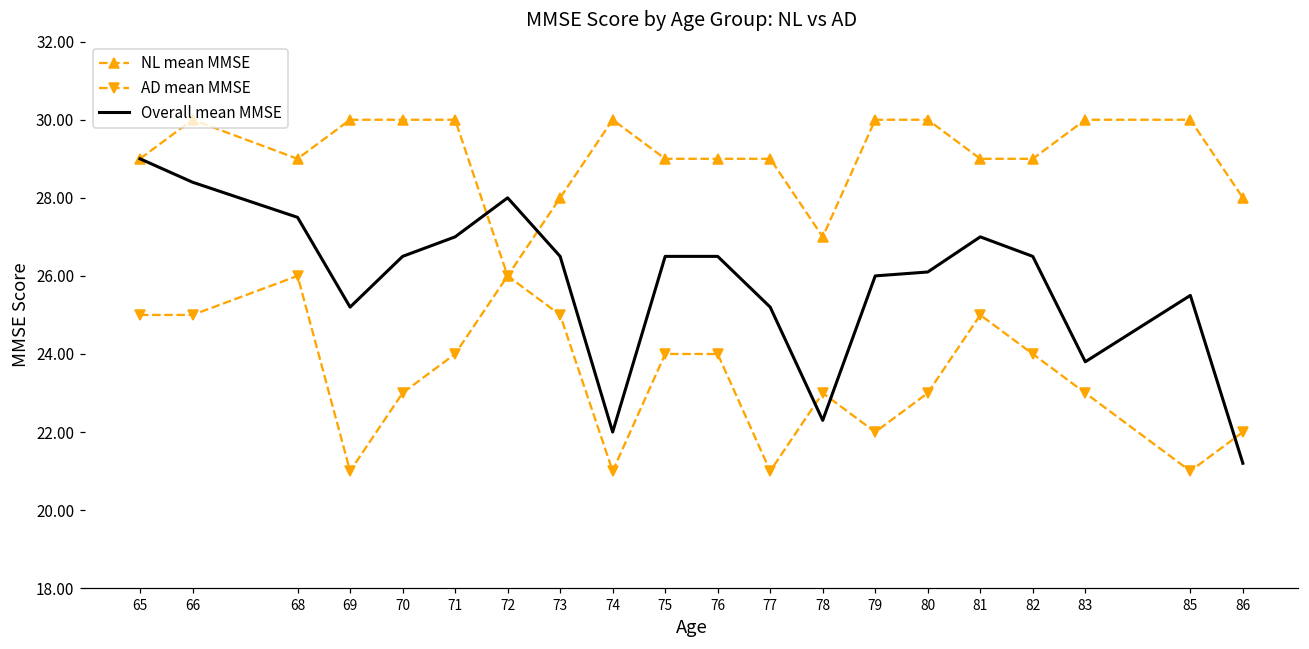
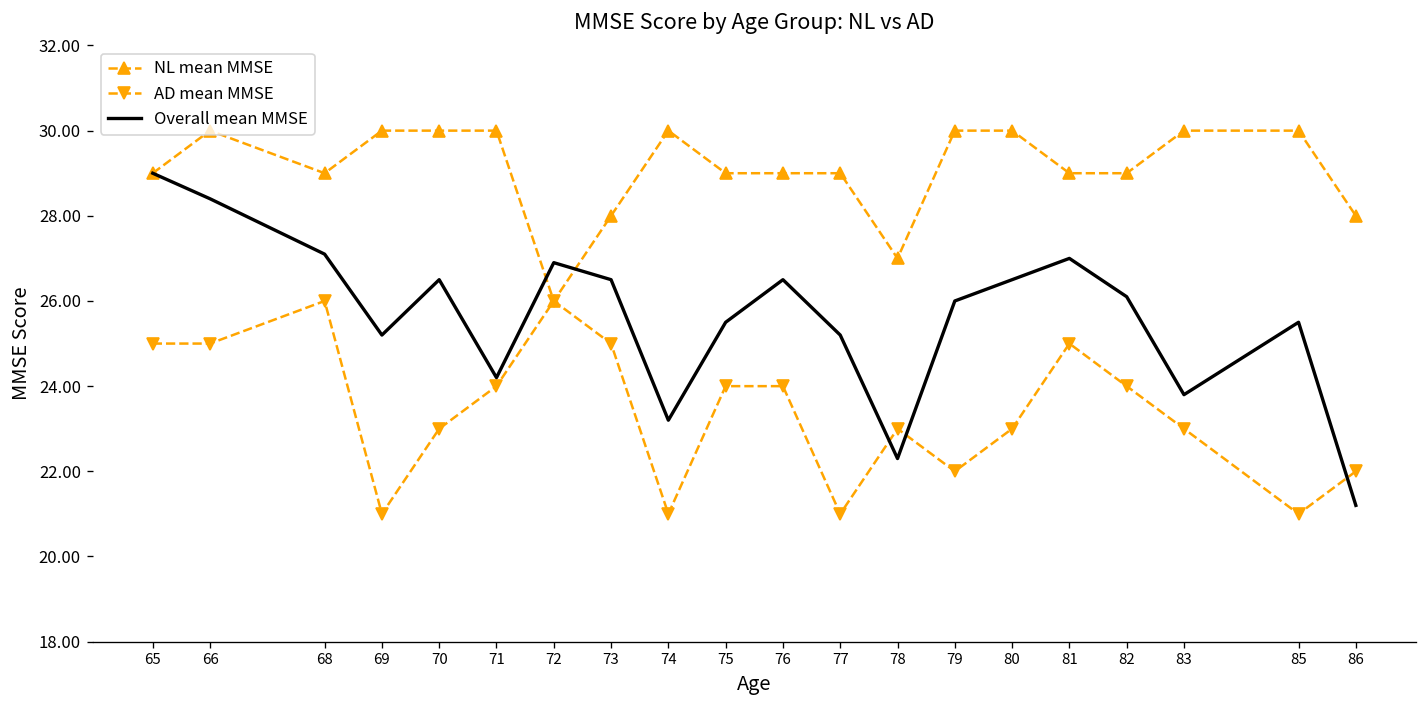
  {
    "Overall mean MMSE": {
      "66": 28.4,
-     "68": 27.5,
+     "68": 27.1,
      "69": 25.2,
      "70": 26.5,
-     "71": 27.0,
-     "72": 28.0,
+     "71": 24.2,
+     "72": 26.9,
      "73": 26.5,
-     "74": 22.0,
-     "75": 26.5,
+     "74": 23.2,
+     "75": 25.5,
      "76": 26.5,
      "77": 25.2,
      "78": 22.3,
      "79": 26.0,
-     "80": 26.1,
+     "80": 26.5,
      "81": 27.0,
-     "82": 26.5,
+     "82": 26.1,
      "83": 23.8,
      "85": 25.5,
      "86": 21.2
    }
  }
